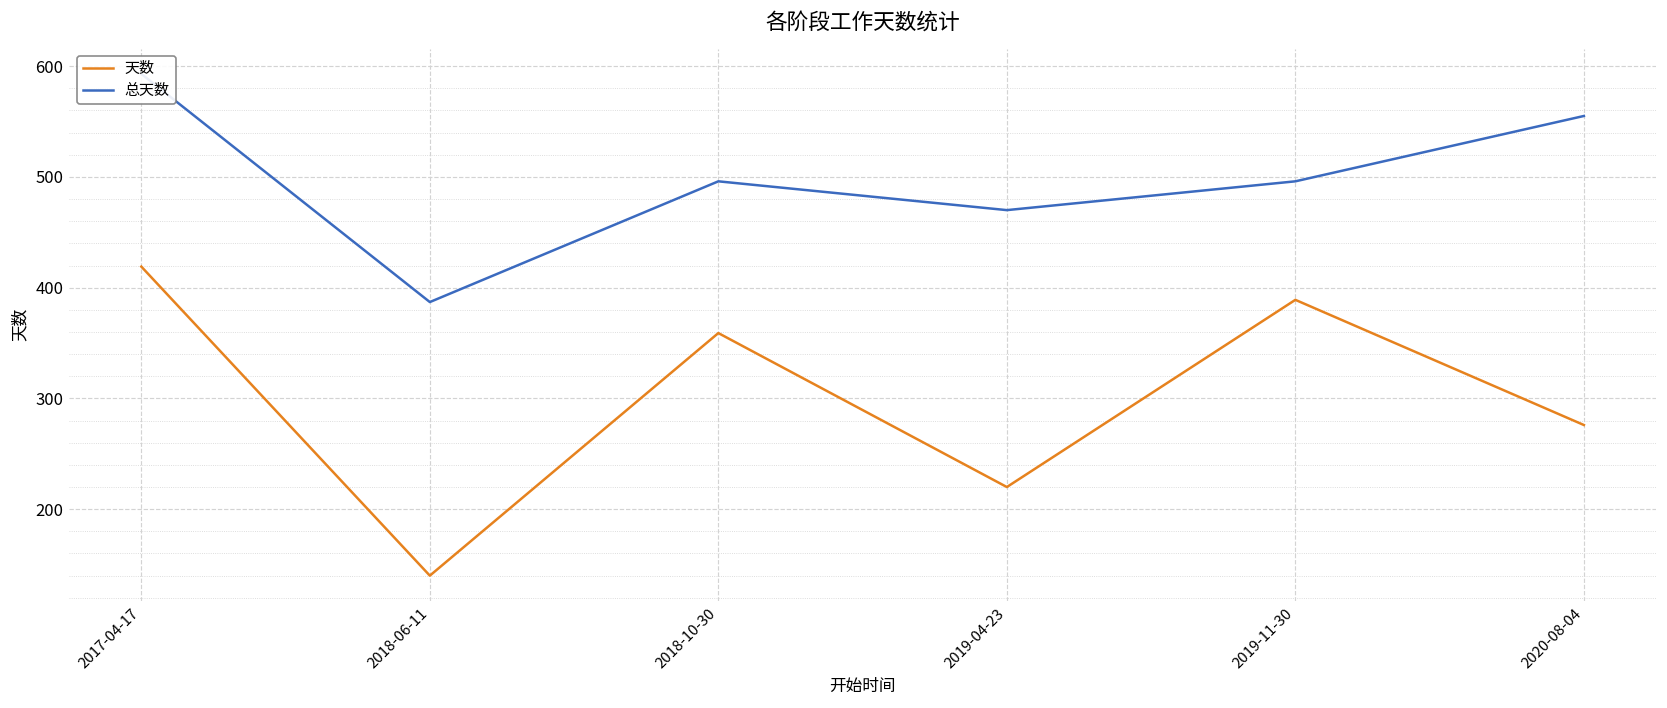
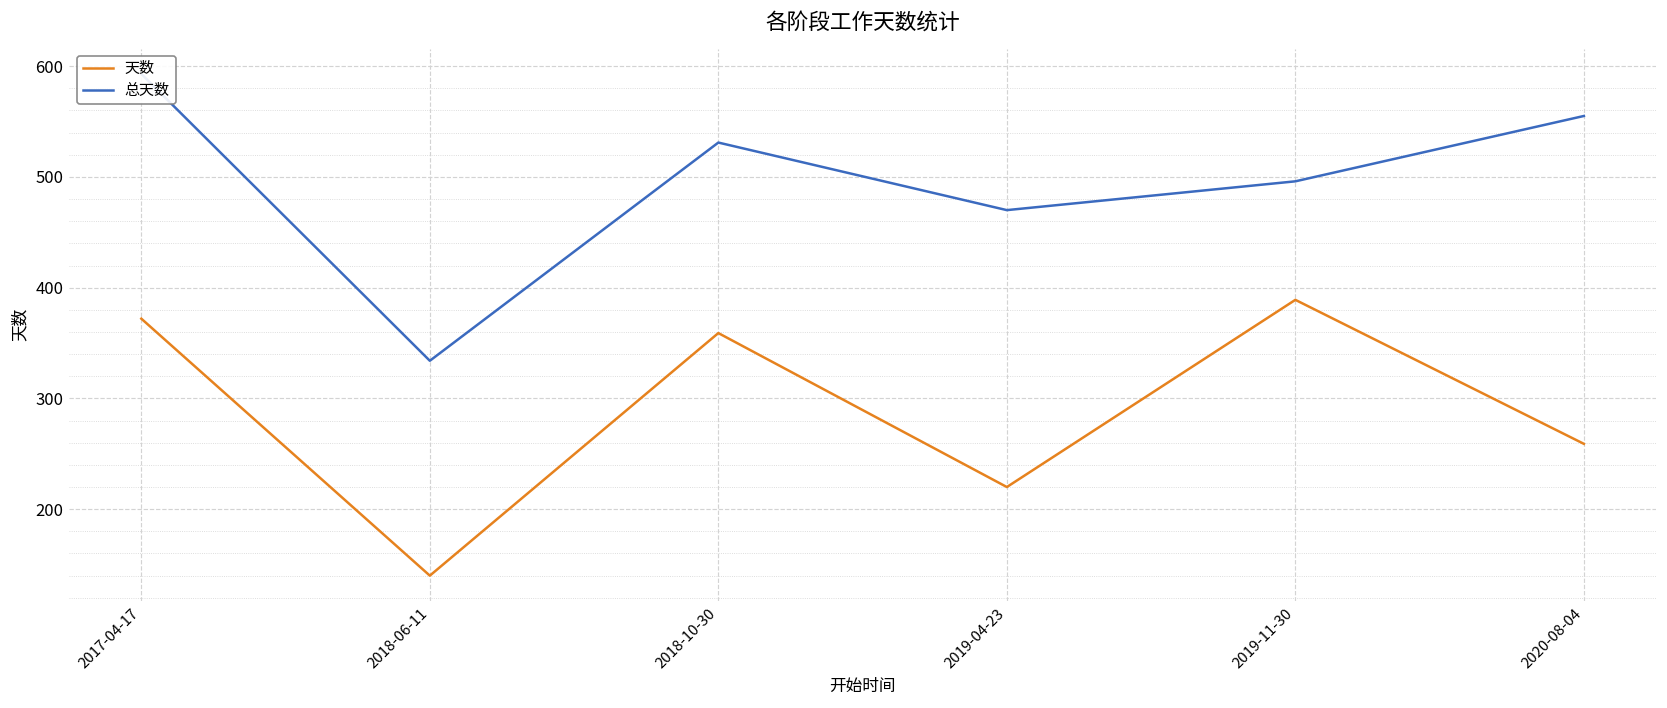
  {
    "天数": {
-     "2017-04-17": 420,
+     "2017-04-17": 370,
      "2018-06-11": 140,
      "2018-10-30": 360,
      "2019-04-23": 220,
      "2019-11-30": 390,
-     "2020-08-04": 280
+     "2020-08-04": 260
    },
    "总天数": {
-     "2018-06-11": 390,
-     "2018-10-30": 500,
+     "2018-06-11": 330,
+     "2018-10-30": 530,
      "2019-04-23": 470,
      "2019-11-30": 500,
      "2020-08-04": 560
    }
  }
